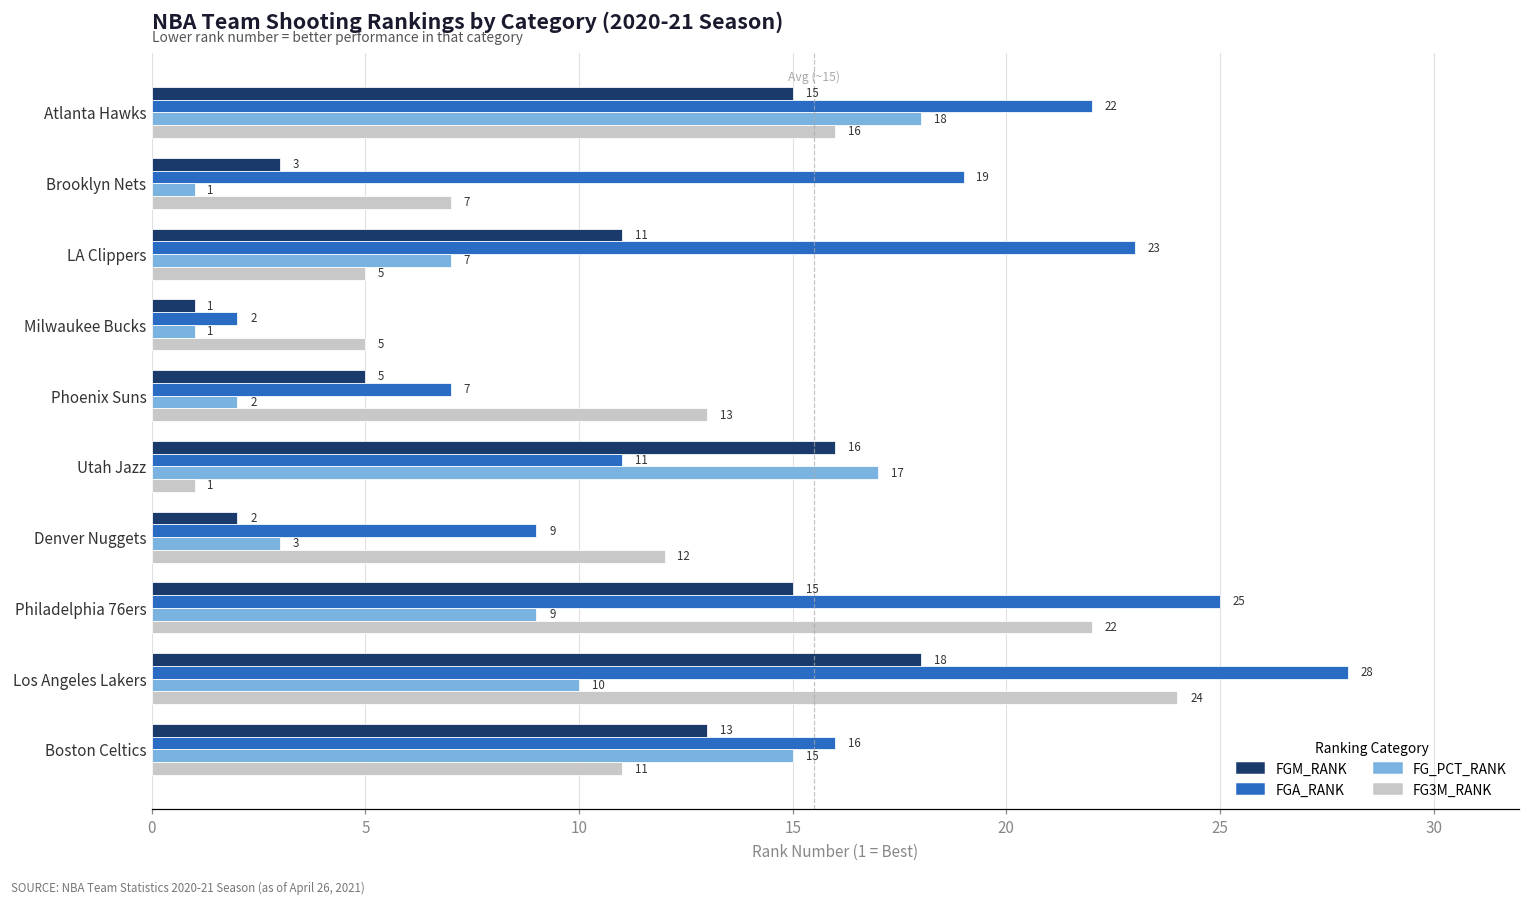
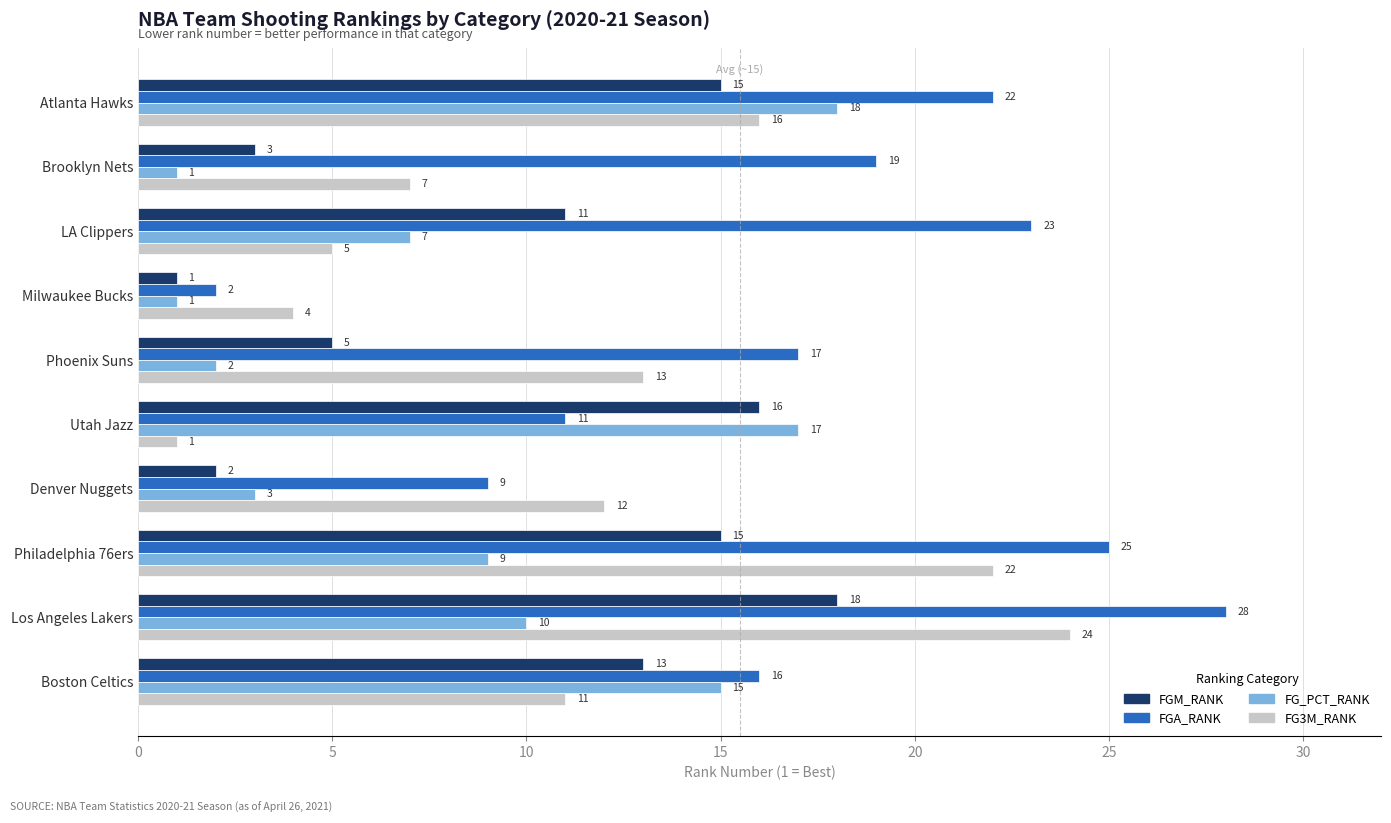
  {
    "FGM_RANK": {
      "Atlanta Hawks": 15,
      "Brooklyn Nets": 3,
      "LA Clippers": 11,
      "Milwaukee Bucks": 1,
      "Phoenix Suns": 5,
      "Utah Jazz": 16,
      "Denver Nuggets": 2,
      "Philadelphia 76ers": 15,
      "Los Angeles Lakers": 18,
      "Boston Celtics": 13
    },
    "FGA_RANK": {
      "Atlanta Hawks": 22,
      "Brooklyn Nets": 19,
      "LA Clippers": 23,
      "Milwaukee Bucks": 2,
-     "Phoenix Suns": 7,
+     "Phoenix Suns": 17,
      "Utah Jazz": 11,
      "Denver Nuggets": 9,
      "Philadelphia 76ers": 25,
      "Los Angeles Lakers": 28,
      "Boston Celtics": 16
    },
    "FG_PCT_RANK": {
      "Atlanta Hawks": 18,
      "Brooklyn Nets": 1,
      "LA Clippers": 7,
      "Milwaukee Bucks": 1,
      "Phoenix Suns": 2,
      "Utah Jazz": 17,
      "Denver Nuggets": 3,
      "Philadelphia 76ers": 9,
      "Los Angeles Lakers": 10,
      "Boston Celtics": 15
    },
    "FG3M_RANK": {
      "Atlanta Hawks": 16,
      "Brooklyn Nets": 7,
      "LA Clippers": 5,
-     "Milwaukee Bucks": 5,
+     "Milwaukee Bucks": 4,
      "Phoenix Suns": 13,
      "Utah Jazz": 1,
      "Denver Nuggets": 12,
      "Philadelphia 76ers": 22,
      "Los Angeles Lakers": 24,
      "Boston Celtics": 11
    }
  }
